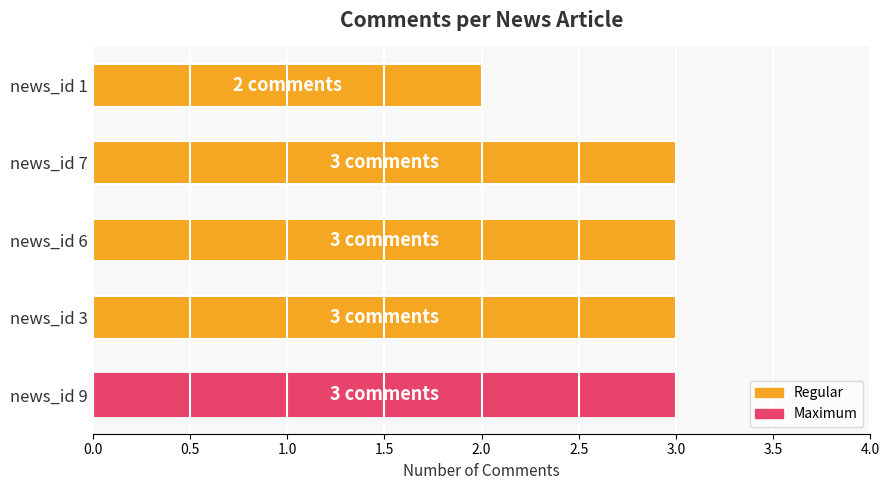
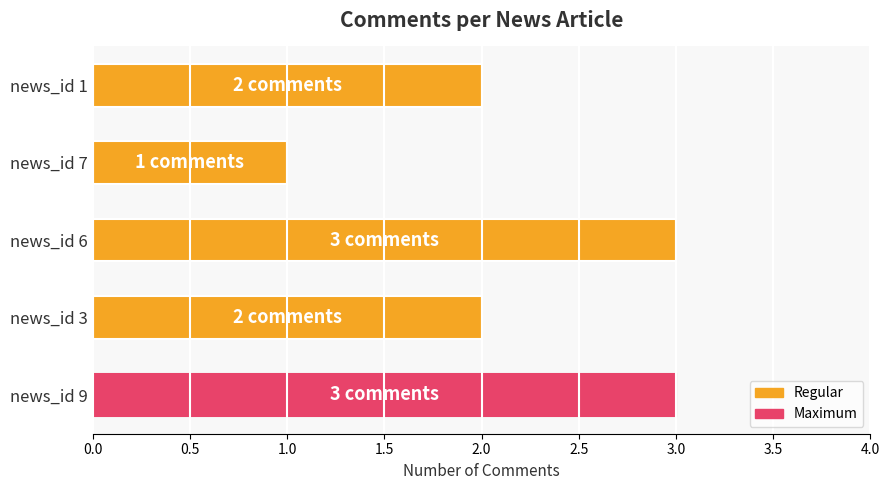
  {
    "news_id 1": 2,
-   "news_id 7": 3,
+   "news_id 7": 1,
    "news_id 6": 3,
-   "news_id 3": 3,
+   "news_id 3": 2,
    "news_id 9": 3
  }
